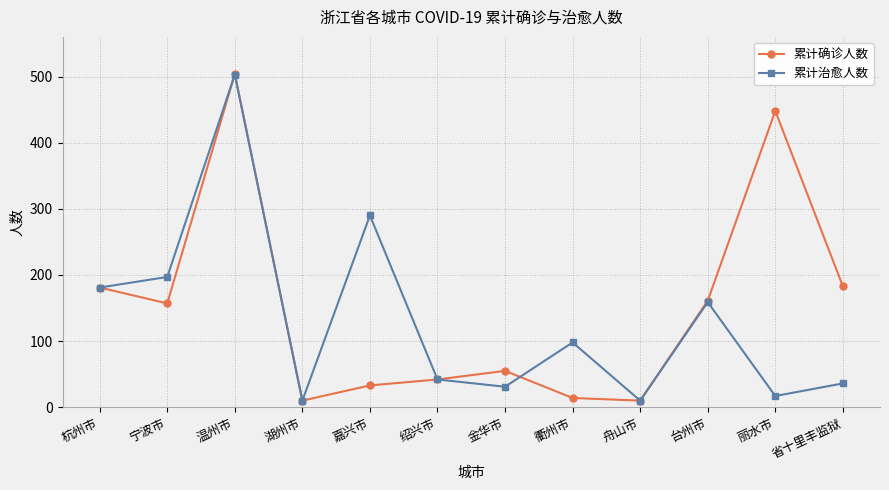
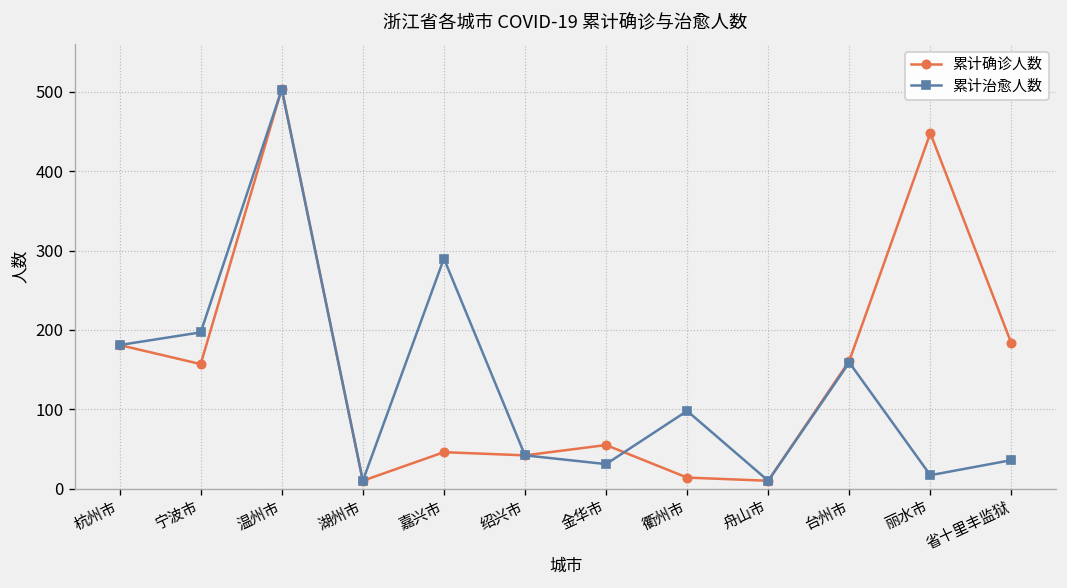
  {
    "累计确诊人数": {
      "宁波市": 160,
-     "嘉兴市": 30,
+     "嘉兴市": 50,
      "金华市": 60,
      "衢州市": 10,
      "丽水市": 450,
      "省十里丰监狱": 180
    },
    "累计治愈人数": {
      "宁波市": 200,
      "嘉兴市": 290,
      "金华市": 30,
      "衢州市": 100,
      "丽水市": 20,
      "省十里丰监狱": 40
    }
  }
